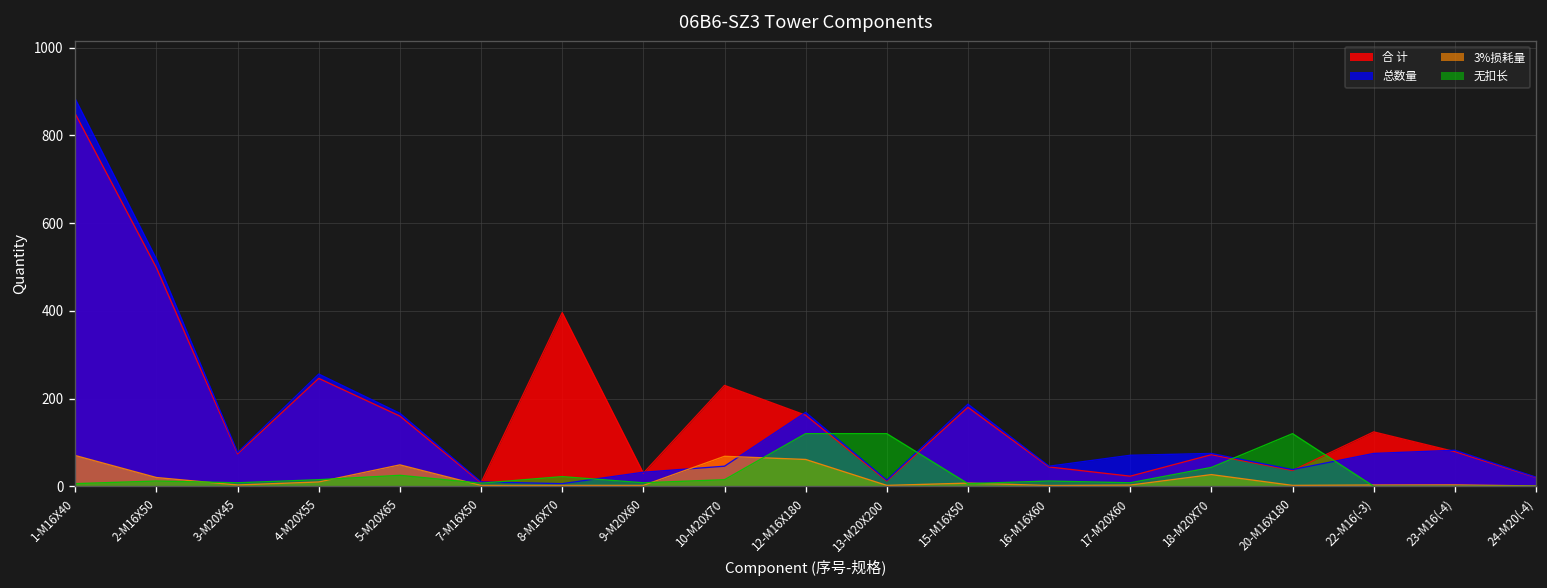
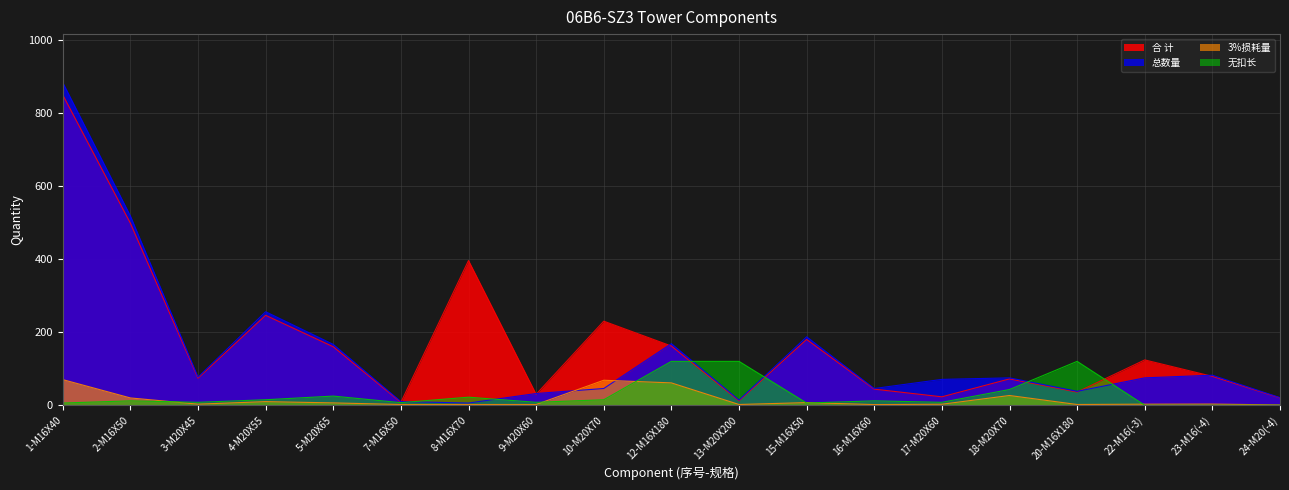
  {
    "合 计": {
      "1-M16X40": 850,
      "2-M16X50": 500,
      "4-M20X55": 250,
      "8-M16X70": 400,
      "10-M20X70": 230,
      "15-M16X50": 180,
      "17-M20X60": 20,
      "22-M16(-3)": 120
    },
    "总数量": {
      "1-M16X40": 880,
      "2-M16X50": 520,
      "4-M20X55": 260,
      "10-M20X70": 50,
      "15-M16X50": 190,
      "17-M20X60": 70,
      "22-M16(-3)": 70
    },
    "3%损耗量": {
      "1-M16X40": 70,
      "2-M16X50": 20,
-     "5-M20X65": 50,
+     "5-M20X65": 10,
      "10-M20X70": 70,
      "12-M16X180": 60,
      "13-M20X200": 0,
      "16-M16X60": 0,
      "18-M20X70": 30,
      "20-M16X180": 0
    },
    "无扣长": {
      "1-M16X40": 10,
      "2-M16X50": 10,
      "5-M20X65": 30,
      "8-M16X70": 20,
      "10-M20X70": 20,
      "12-M16X180": 120,
      "13-M20X200": 120,
      "16-M16X60": 10,
      "18-M20X70": 40,
      "20-M16X180": 120
    }
  }
